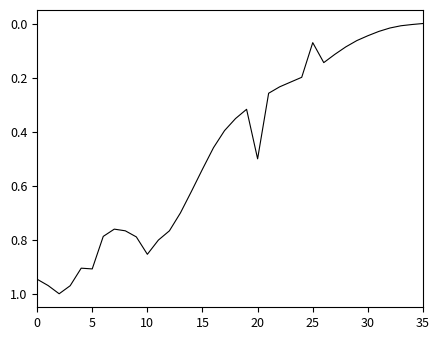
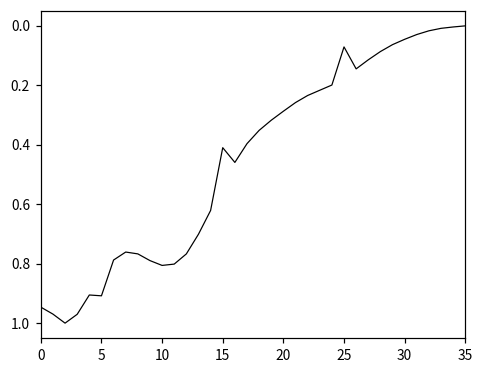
  {
    "0": 0.95,
    "5": 0.91,
-   "10": 0.85,
-   "15": 0.54,
-   "20": 0.50,
+   "10": 0.81,
+   "15": 0.41,
+   "20": 0.29,
    "25": 0.07,
    "30": 0.05,
    "35": 0.00
  }
